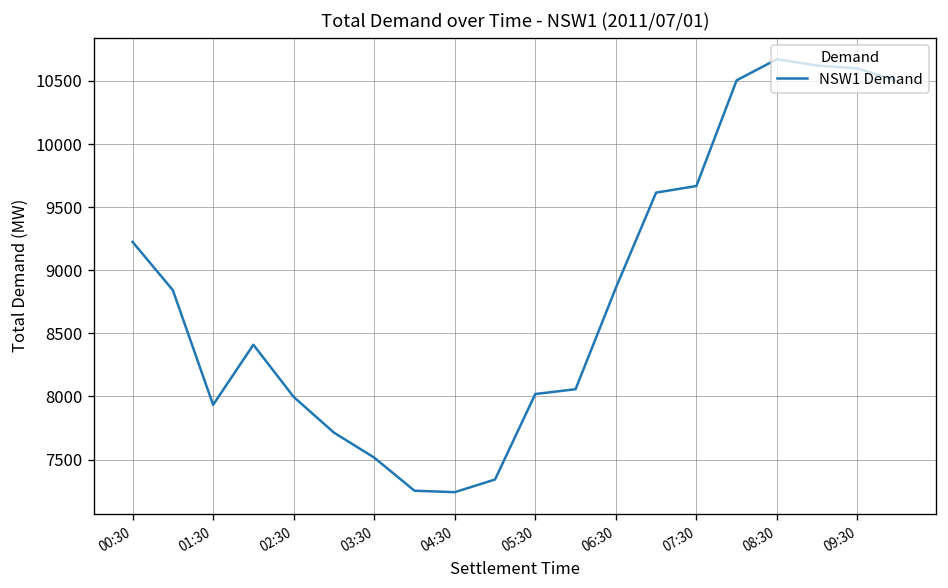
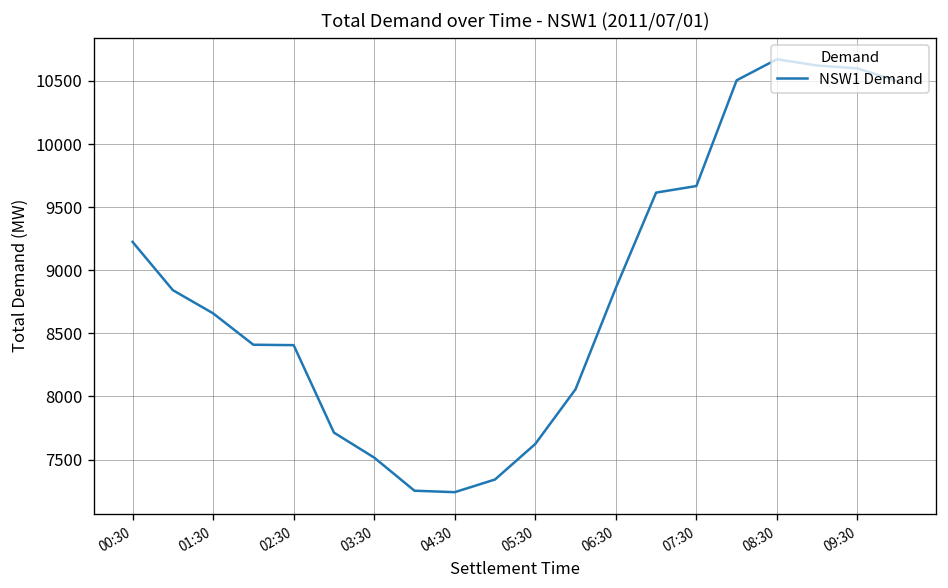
  {
    "00:30": 9220,
-   "01:30": 7930,
-   "02:30": 8000,
+   "01:30": 8660,
+   "02:30": 8410,
    "03:30": 7520,
    "04:30": 7240,
-   "05:30": 8020,
+   "05:30": 7620,
    "06:30": 8860,
    "07:30": 9670
  }
